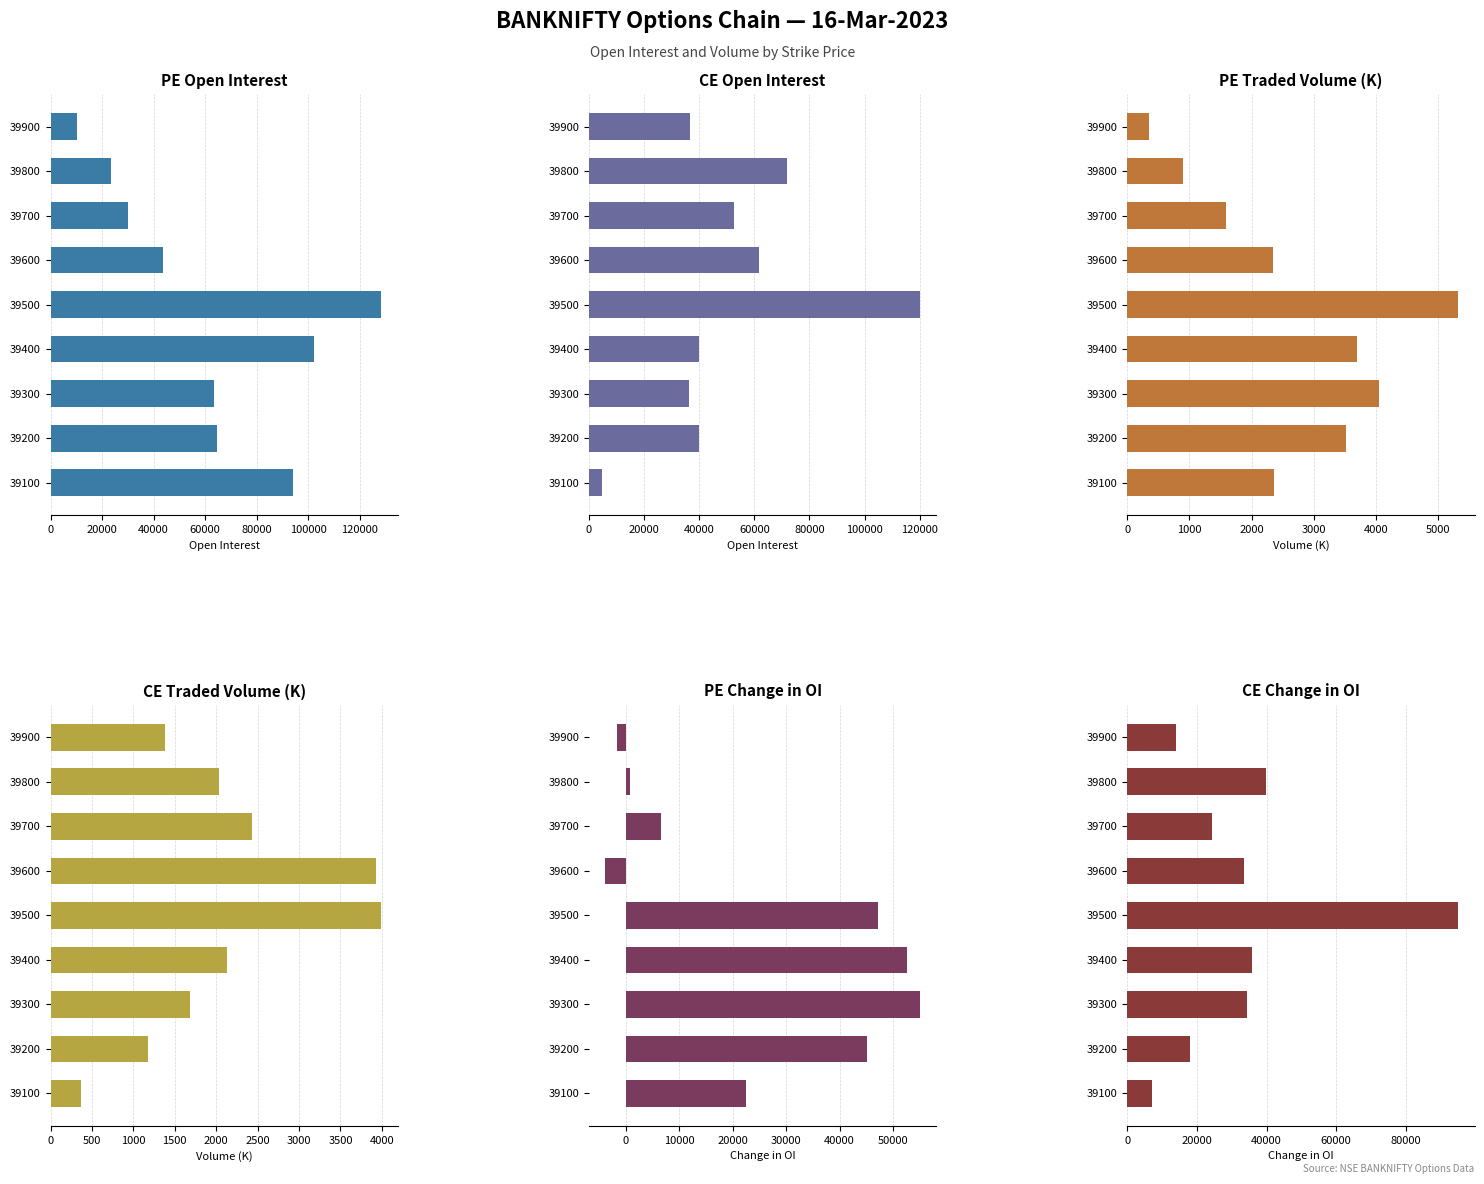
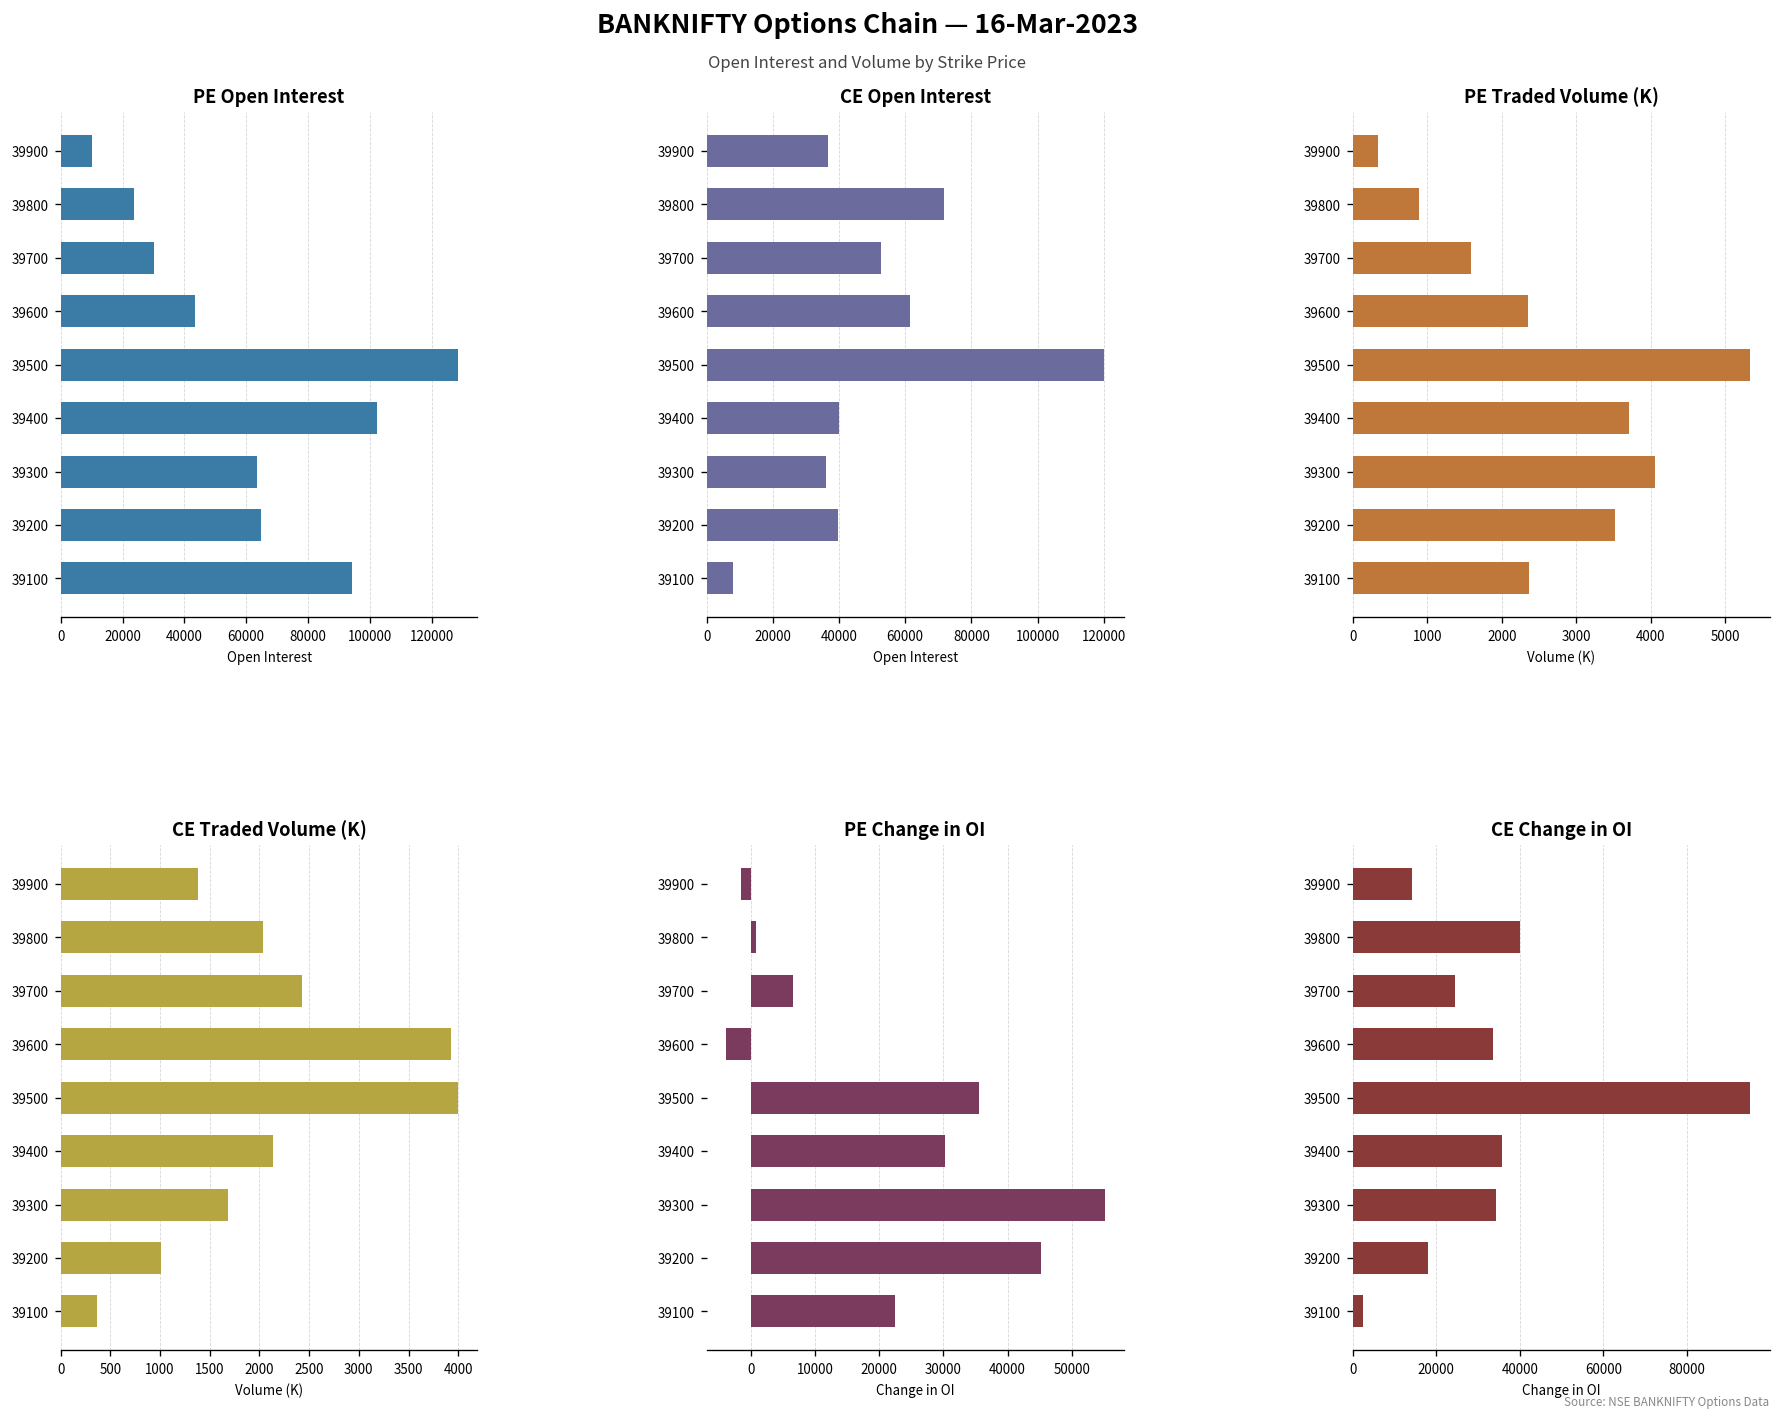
  {
    "PE Open Interest": {
      "39900": 10000,
      "39800": 24000,
      "39700": 30000,
      "39600": 43000,
      "39500": 128000,
      "39400": 102000,
      "39300": 63000,
      "39200": 65000,
      "39100": 94000
    },
    "CE Open Interest": {
      "39900": 37000,
      "39800": 72000,
      "39700": 53000,
      "39600": 62000,
      "39500": 120000,
      "39400": 40000,
      "39300": 36000,
      "39200": 40000,
-     "39100": 5000
+     "39100": 8000
    },
    "PE Traded Volume (K)": {
      "39900": 300,
      "39800": 900,
      "39700": 1600,
      "39600": 2300,
      "39500": 5300,
      "39400": 3700,
      "39300": 4100,
      "39200": 3500,
      "39100": 2400
    },
    "CE Traded Volume (K)": {
      "39900": 1400,
      "39800": 2000,
      "39700": 2400,
      "39600": 3900,
      "39500": 4000,
      "39400": 2100,
      "39300": 1700,
-     "39200": 1200,
+     "39200": 1000,
      "39100": 400
    },
    "PE Change in OI": {
      "39900": -2000,
      "39800": 1000,
      "39700": 7000,
      "39600": -4000,
-     "39500": 47000,
-     "39400": 53000,
+     "39500": 36000,
+     "39400": 30000,
      "39300": 55000,
      "39200": 45000,
      "39100": 22000
    },
    "CE Change in OI": {
      "39900": 14000,
      "39800": 40000,
      "39700": 24000,
      "39600": 34000,
      "39500": 95000,
      "39400": 36000,
      "39300": 34000,
      "39200": 18000,
-     "39100": 7000
+     "39100": 2000
    }
  }
